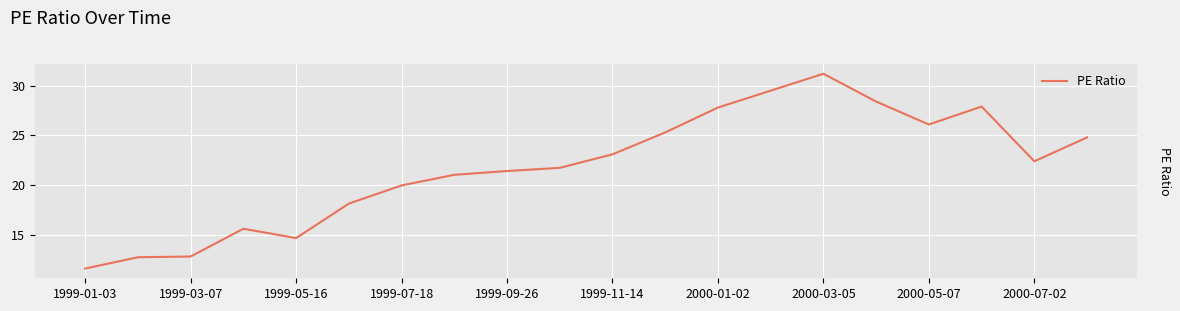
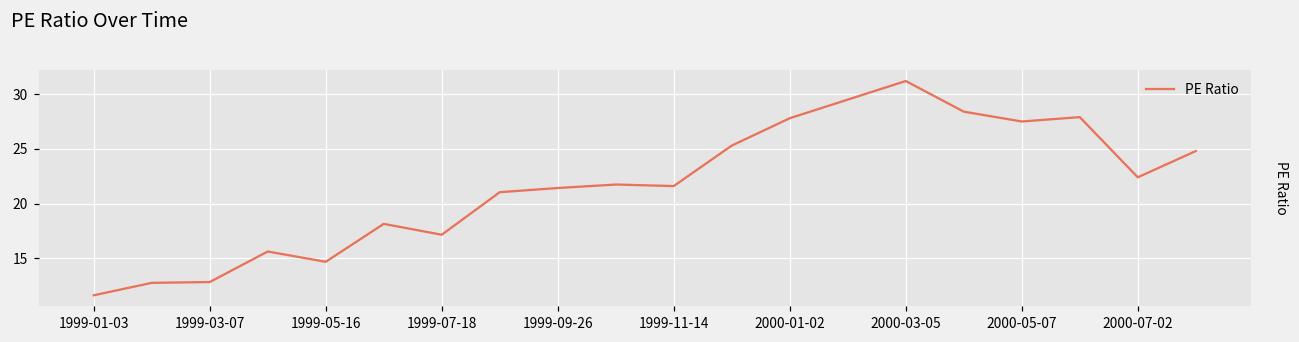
  {
    "1999-01-03": 12,
    "1999-03-07": 13,
    "1999-05-16": 15,
-   "1999-07-18": 20,
+   "1999-07-18": 17,
    "1999-09-26": 21,
-   "1999-11-14": 23,
+   "1999-11-14": 22,
    "2000-01-02": 28,
    "2000-03-05": 31,
-   "2000-05-07": 26,
+   "2000-05-07": 28,
    "2000-07-02": 22
  }
